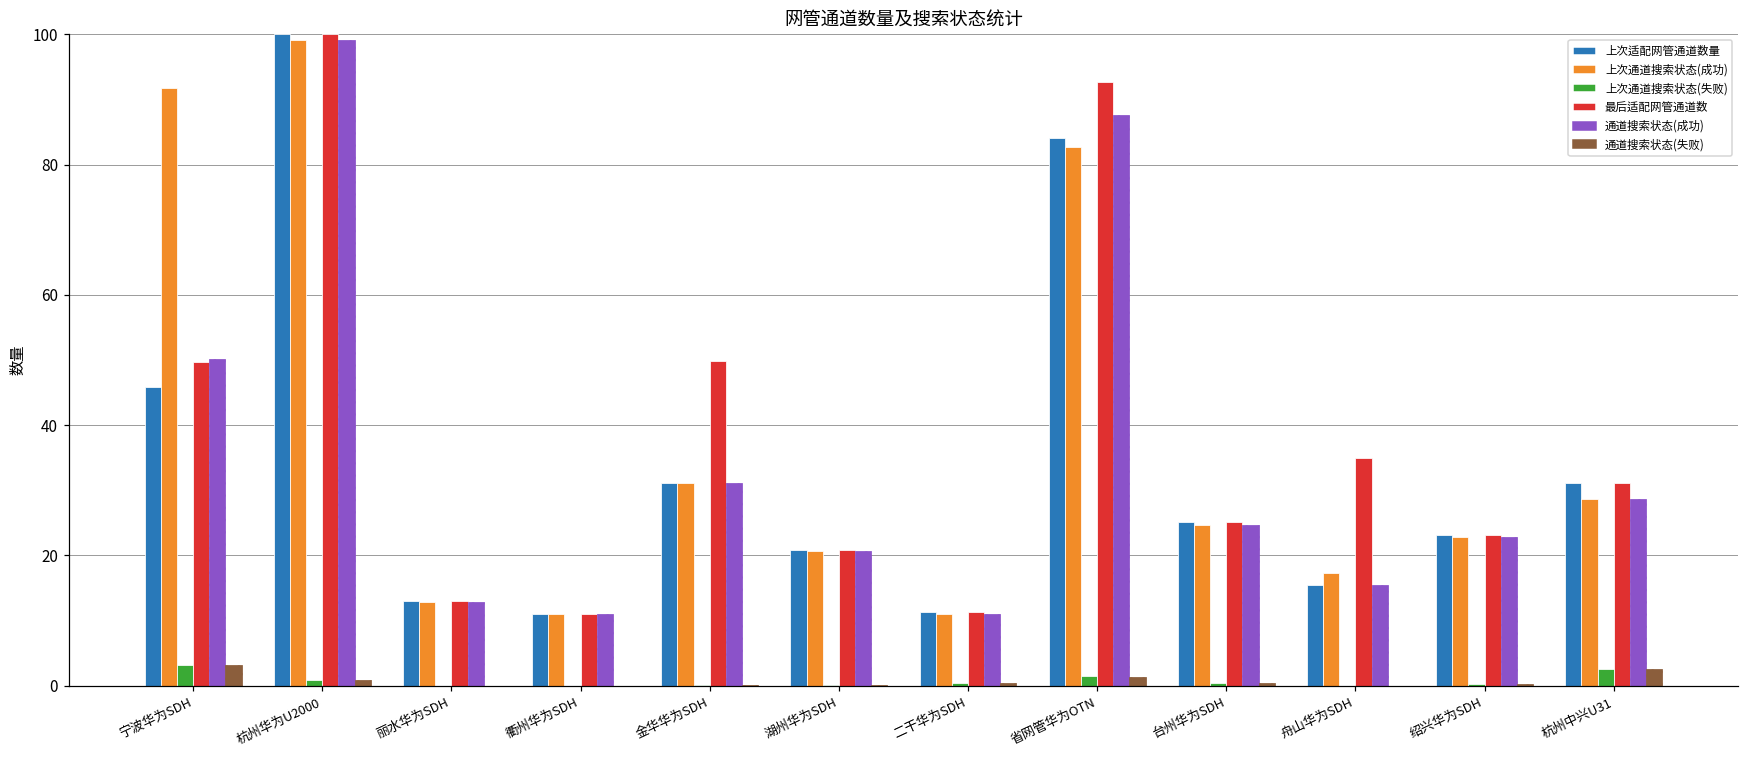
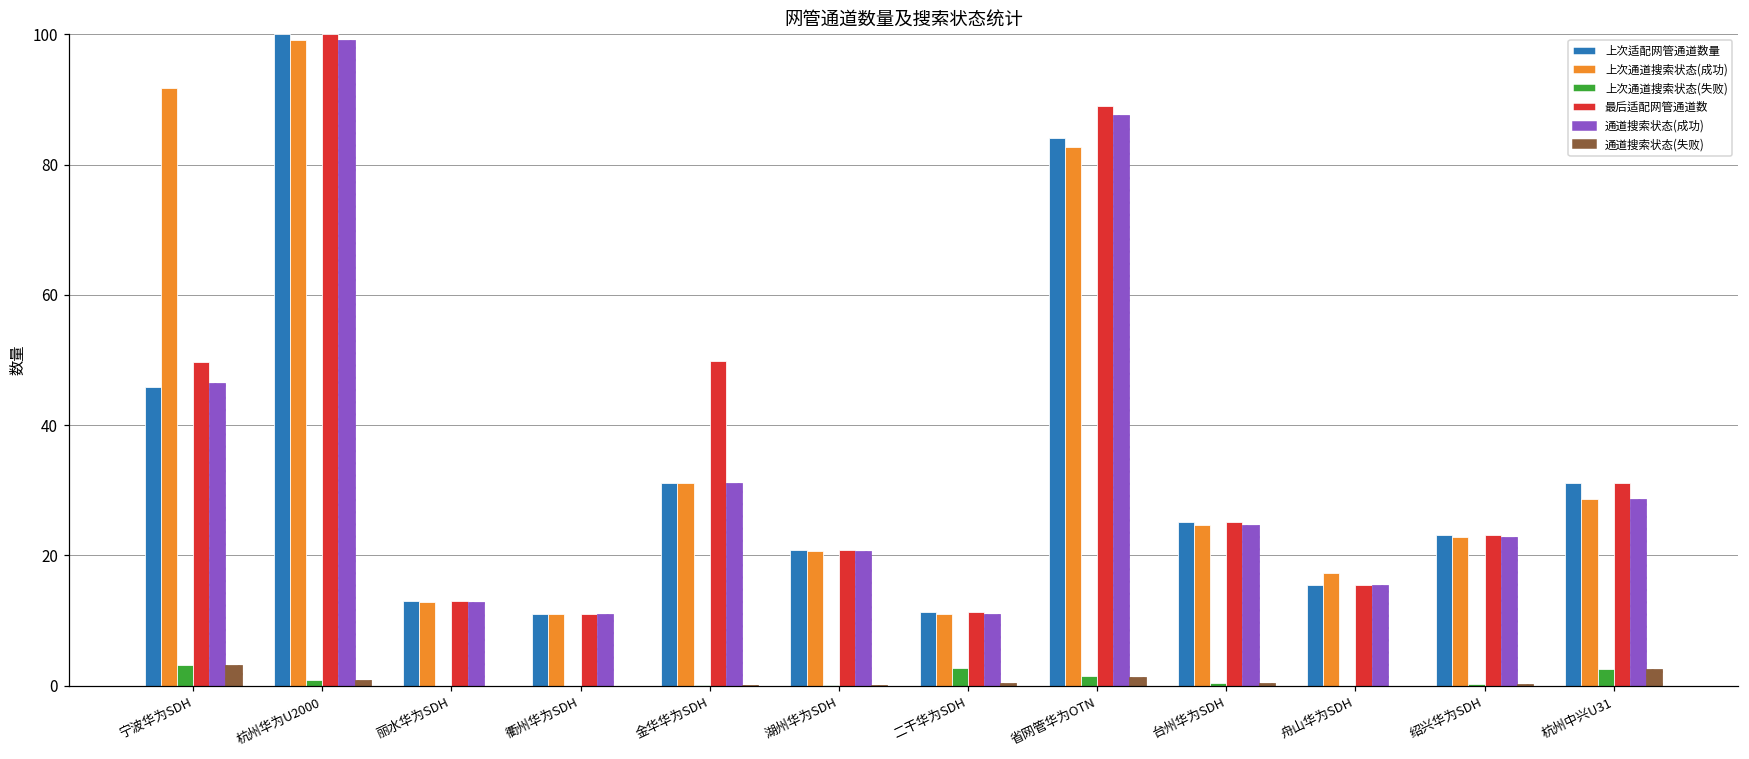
  {
    "上次适配网管通道数量": {
      "宁波华为SDH": 46,
      "杭州华为U2000": 100,
      "丽水华为SDH": 13,
      "衢州华为SDH": 11,
      "金华华为SDH": 31,
      "湖州华为SDH": 21,
      "二干华为SDH": 11,
      "省网管华为OTN": 84,
      "台州华为SDH": 25,
      "舟山华为SDH": 15,
      "绍兴华为SDH": 23,
      "杭州中兴U31": 31
    },
    "上次通道搜索状态(成功)": {
      "宁波华为SDH": 92,
      "杭州华为U2000": 99,
      "丽水华为SDH": 13,
      "衢州华为SDH": 11,
      "金华华为SDH": 31,
      "湖州华为SDH": 21,
      "二干华为SDH": 11,
      "省网管华为OTN": 83,
      "台州华为SDH": 25,
      "舟山华为SDH": 17,
      "绍兴华为SDH": 23,
      "杭州中兴U31": 29
    },
    "上次通道搜索状态(失败)": {
      "宁波华为SDH": 3,
      "杭州华为U2000": 1,
-     "二干华为SDH": 0,
+     "二干华为SDH": 3,
      "省网管华为OTN": 1,
      "台州华为SDH": 0,
      "杭州中兴U31": 3
    },
    "最后适配网管通道数": {
      "宁波华为SDH": 50,
      "杭州华为U2000": 100,
      "丽水华为SDH": 13,
      "衢州华为SDH": 11,
      "金华华为SDH": 50,
      "湖州华为SDH": 21,
      "二干华为SDH": 11,
-     "省网管华为OTN": 93,
+     "省网管华为OTN": 89,
      "台州华为SDH": 25,
-     "舟山华为SDH": 35,
+     "舟山华为SDH": 15,
      "绍兴华为SDH": 23,
      "杭州中兴U31": 31
    },
    "通道搜索状态(成功)": {
-     "宁波华为SDH": 50,
+     "宁波华为SDH": 47,
      "杭州华为U2000": 99,
      "丽水华为SDH": 13,
      "衢州华为SDH": 11,
      "金华华为SDH": 31,
      "湖州华为SDH": 21,
      "二干华为SDH": 11,
      "省网管华为OTN": 88,
      "台州华为SDH": 25,
      "舟山华为SDH": 15,
      "绍兴华为SDH": 23,
      "杭州中兴U31": 29
    },
    "通道搜索状态(失败)": {
      "宁波华为SDH": 3,
      "杭州华为U2000": 1,
      "省网管华为OTN": 1,
      "台州华为SDH": 0,
      "杭州中兴U31": 3
    }
  }
